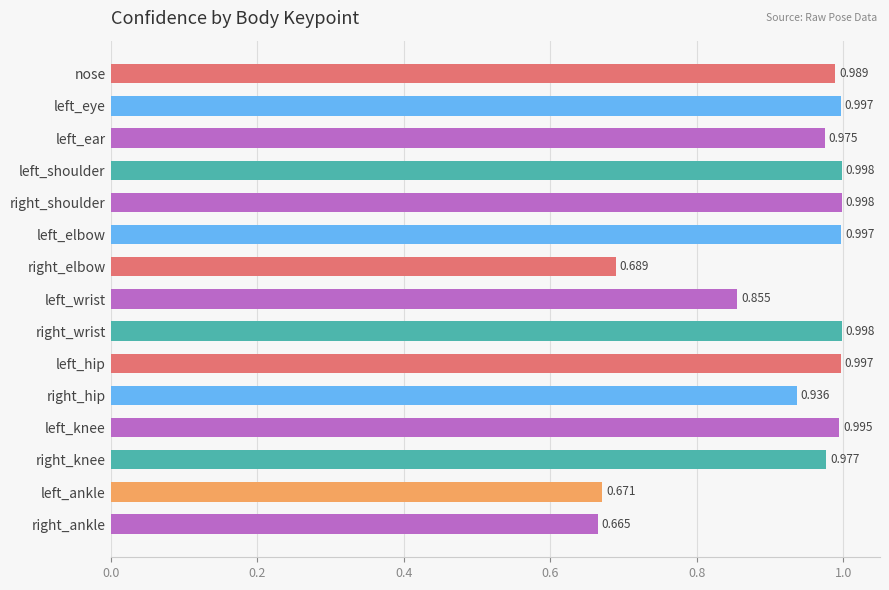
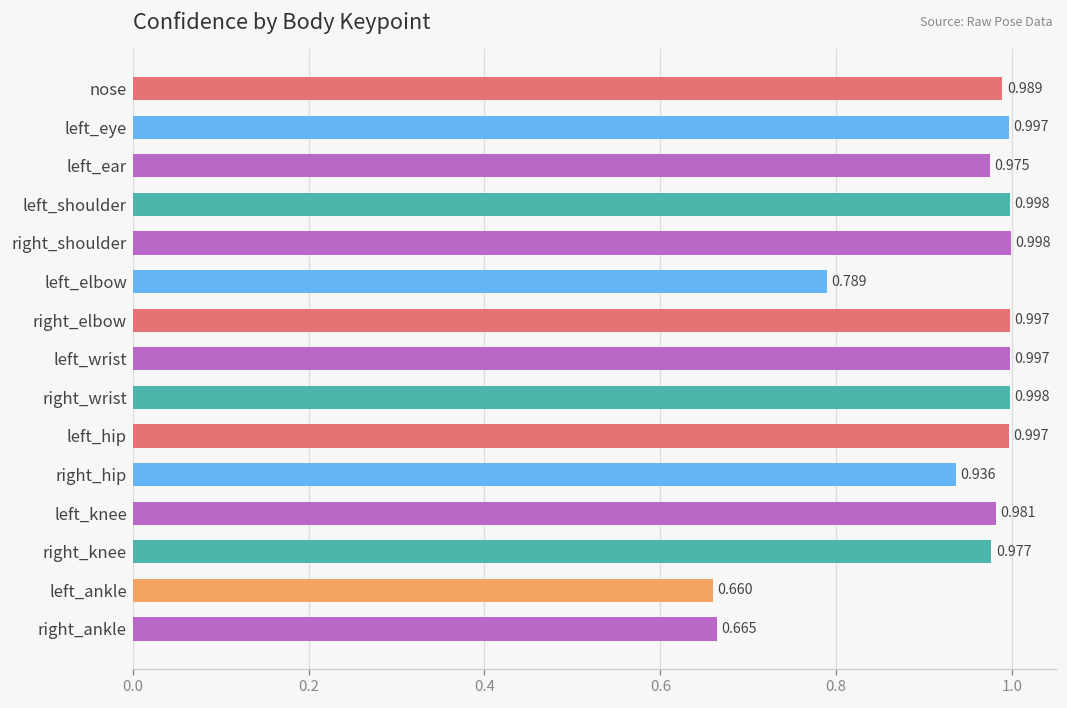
  {
    "nose": 0.989,
    "left_eye": 0.997,
    "left_ear": 0.975,
    "left_shoulder": 0.998,
    "right_shoulder": 0.998,
-   "left_elbow": 0.997,
-   "right_elbow": 0.689,
-   "left_wrist": 0.855,
+   "left_elbow": 0.789,
+   "right_elbow": 0.997,
+   "left_wrist": 0.997,
    "right_wrist": 0.998,
    "left_hip": 0.997,
    "right_hip": 0.936,
-   "left_knee": 0.995,
+   "left_knee": 0.981,
    "right_knee": 0.977,
-   "left_ankle": 0.671,
+   "left_ankle": 0.660,
    "right_ankle": 0.665
  }
